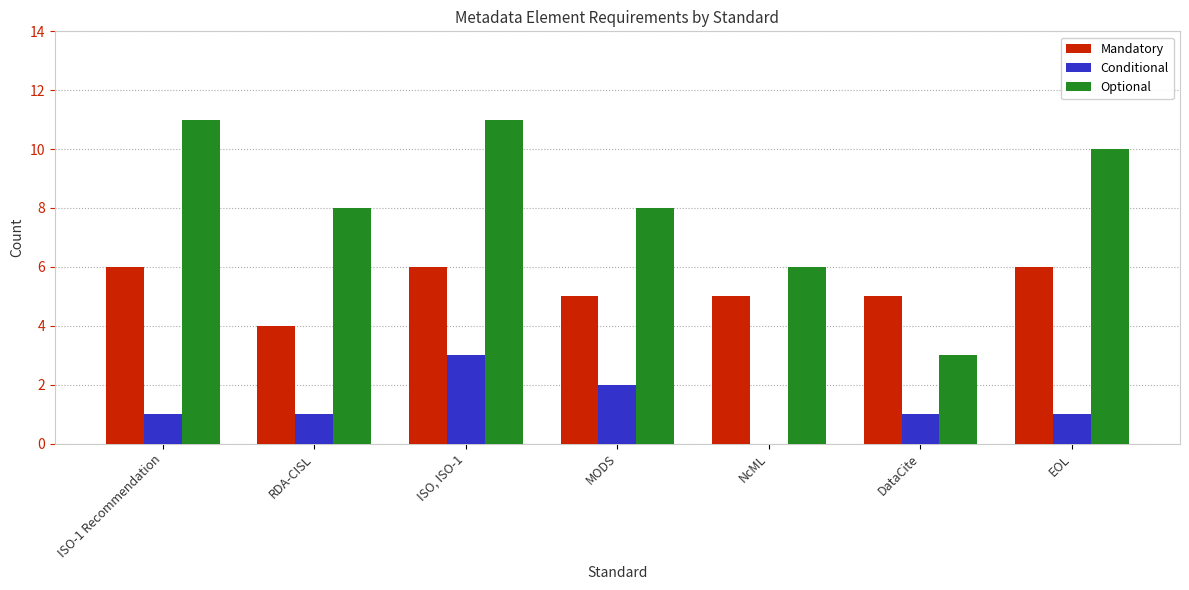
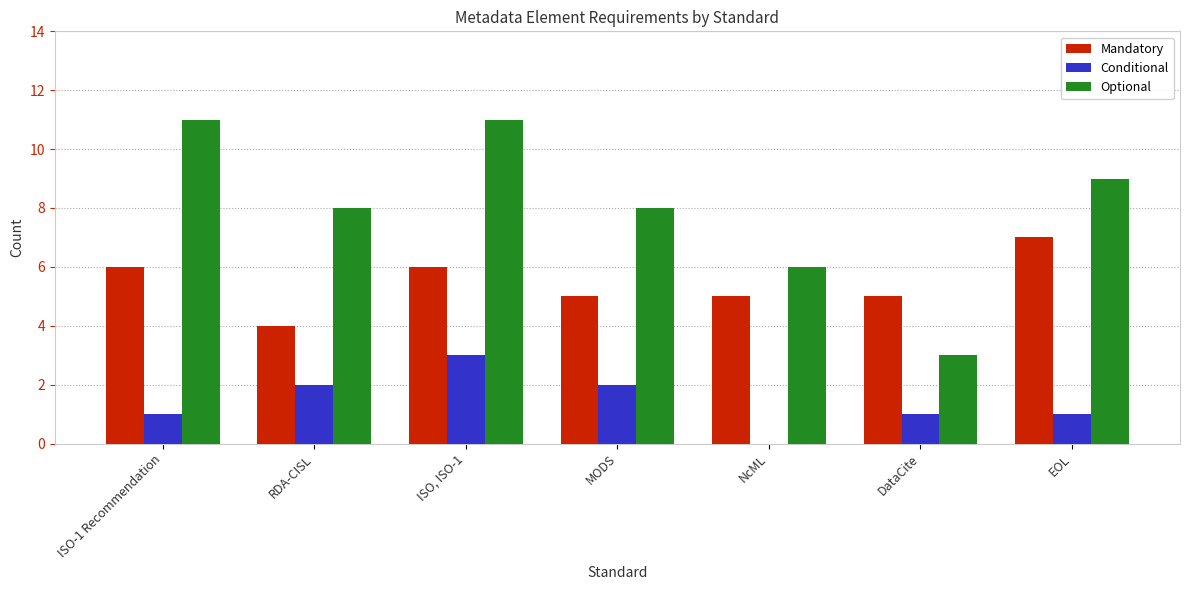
  {
    "Mandatory": {
      "ISO-1 Recommendation": 6,
      "RDA-CISL": 4,
      "ISO, ISO-1": 6,
      "MODS": 5,
      "NcML": 5,
      "DataCite": 5,
-     "EOL": 6
+     "EOL": 7
    },
    "Conditional": {
      "ISO-1 Recommendation": 1,
-     "RDA-CISL": 1,
+     "RDA-CISL": 2,
      "ISO, ISO-1": 3,
      "MODS": 2,
      "NcML": 0,
      "DataCite": 1,
      "EOL": 1
    },
    "Optional": {
      "ISO-1 Recommendation": 11,
      "RDA-CISL": 8,
      "ISO, ISO-1": 11,
      "MODS": 8,
      "NcML": 6,
      "DataCite": 3,
-     "EOL": 10
+     "EOL": 9
    }
  }
